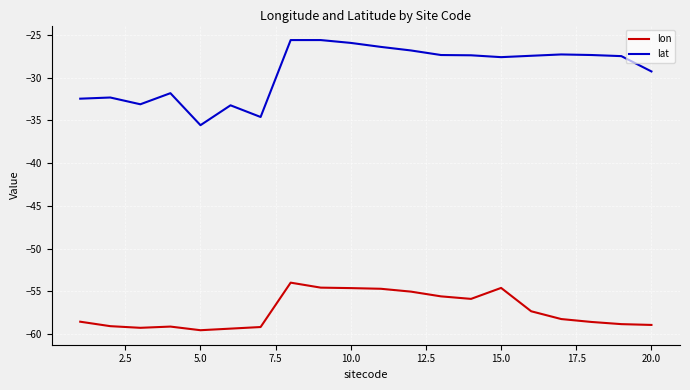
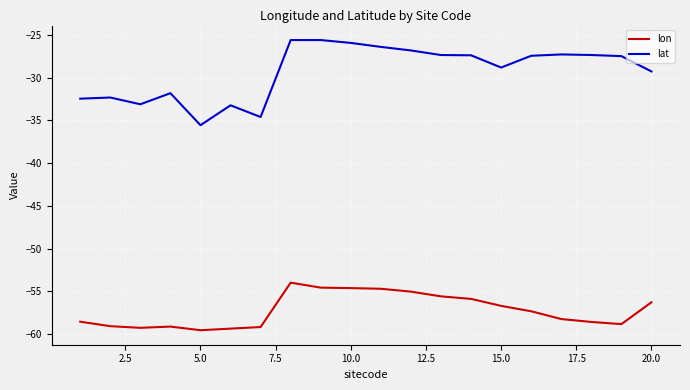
  {
    "lon": {
      "5.0": -60,
      "10.0": -55,
-     "15.0": -55,
-     "20.0": -59
+     "15.0": -57,
+     "20.0": -56
    },
    "lat": {
      "5.0": -36,
      "10.0": -26,
-     "15.0": -28,
+     "15.0": -29,
      "20.0": -29
    }
  }
